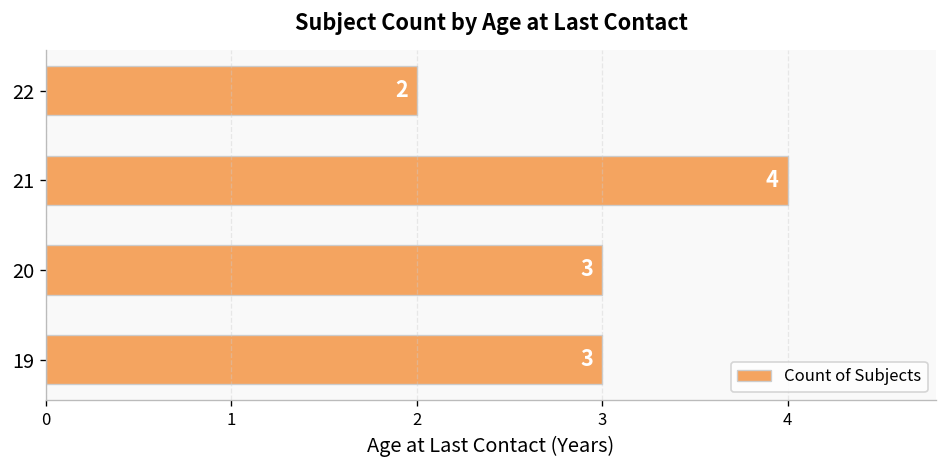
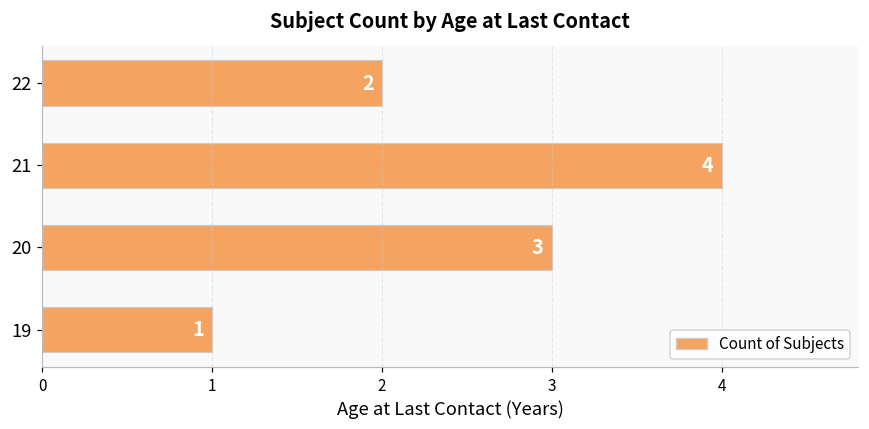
  {
    "22": 2,
    "21": 4,
    "20": 3,
-   "19": 3
+   "19": 1
  }
